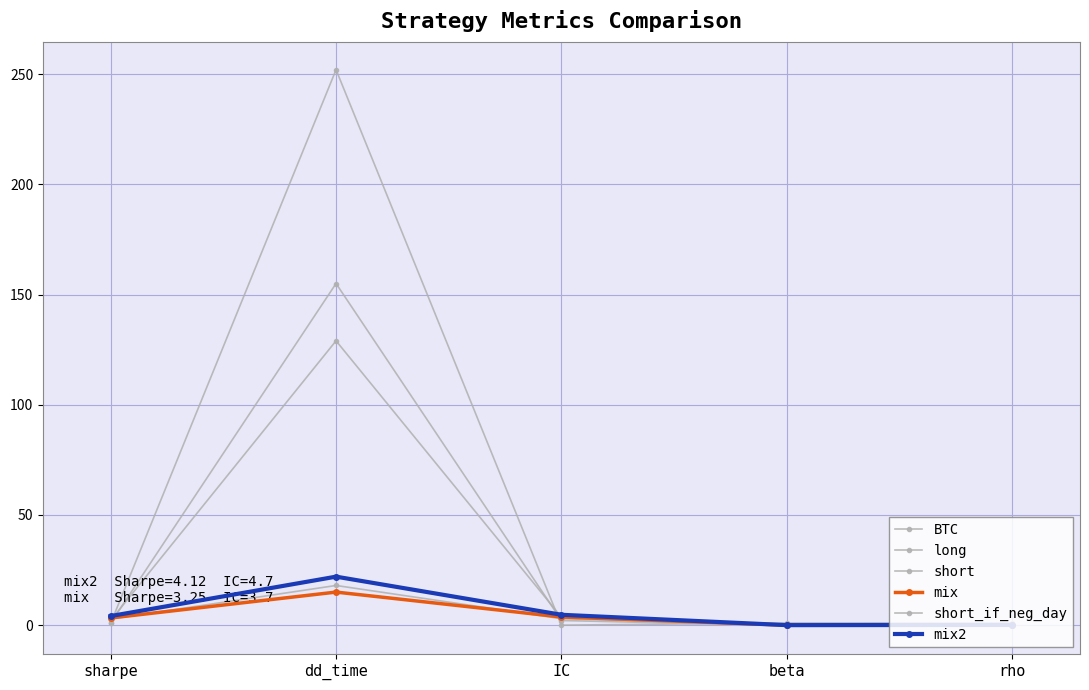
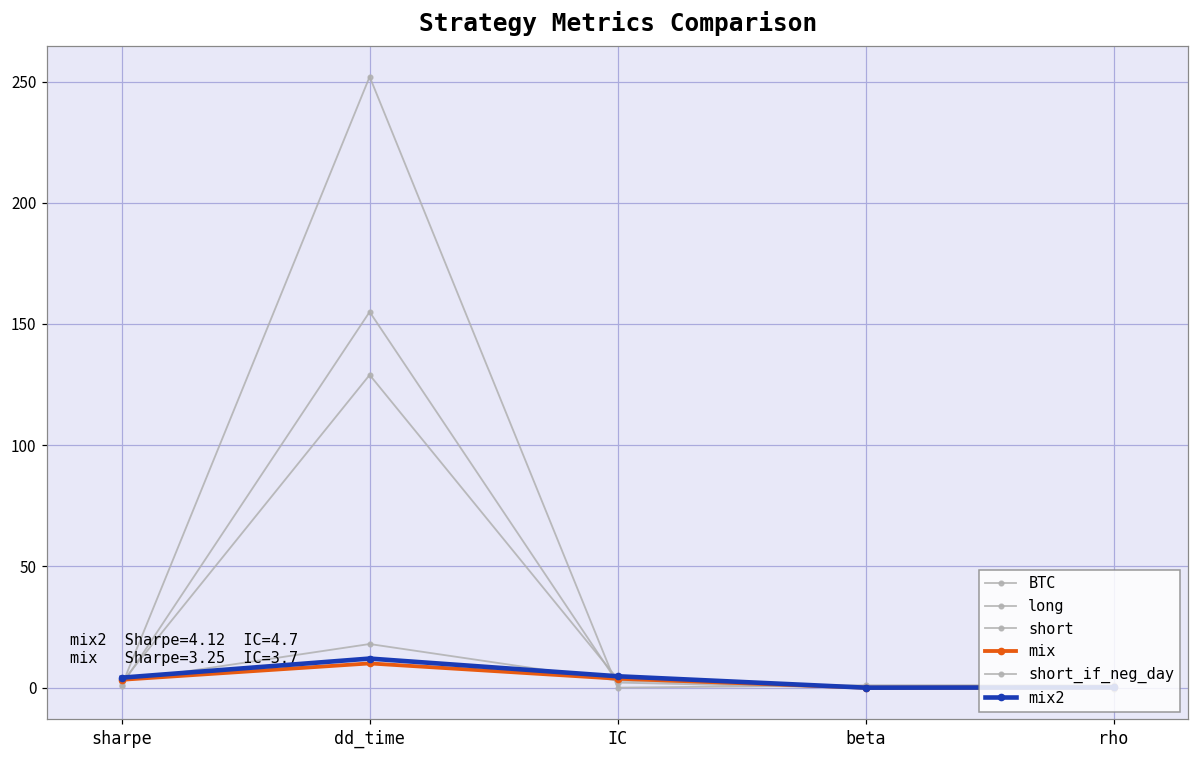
  {
    "mix": {
-     "dd_time": 15
+     "dd_time": 10
    },
    "mix2": {
-     "dd_time": 22
+     "dd_time": 12
    }
  }
